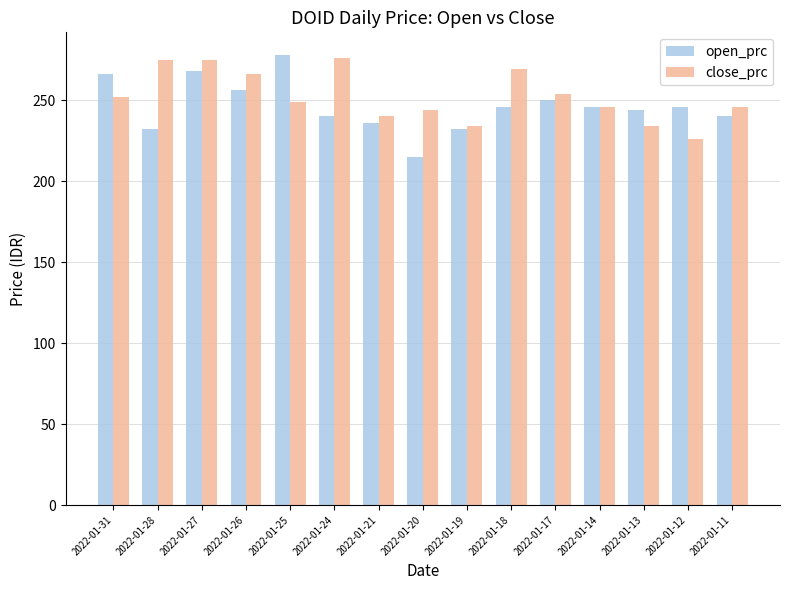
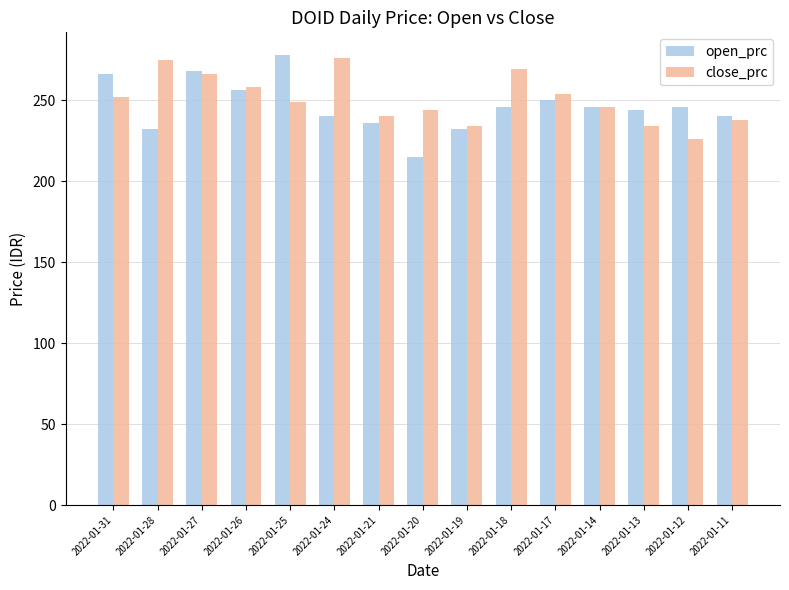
  {
    "open_prc": {
      "2022-01-31": 266,
      "2022-01-28": 232,
      "2022-01-27": 268,
      "2022-01-26": 256,
      "2022-01-25": 278,
      "2022-01-24": 240,
      "2022-01-21": 236,
      "2022-01-20": 215,
      "2022-01-19": 232,
      "2022-01-18": 246,
      "2022-01-17": 250,
      "2022-01-14": 246,
      "2022-01-13": 244,
      "2022-01-12": 246,
      "2022-01-11": 240
    },
    "close_prc": {
      "2022-01-31": 252,
      "2022-01-28": 275,
-     "2022-01-27": 275,
-     "2022-01-26": 266,
+     "2022-01-27": 266,
+     "2022-01-26": 258,
      "2022-01-25": 249,
      "2022-01-24": 276,
      "2022-01-21": 240,
      "2022-01-20": 244,
      "2022-01-19": 234,
      "2022-01-18": 269,
      "2022-01-17": 254,
      "2022-01-14": 246,
      "2022-01-13": 234,
      "2022-01-12": 226,
-     "2022-01-11": 246
+     "2022-01-11": 238
    }
  }
